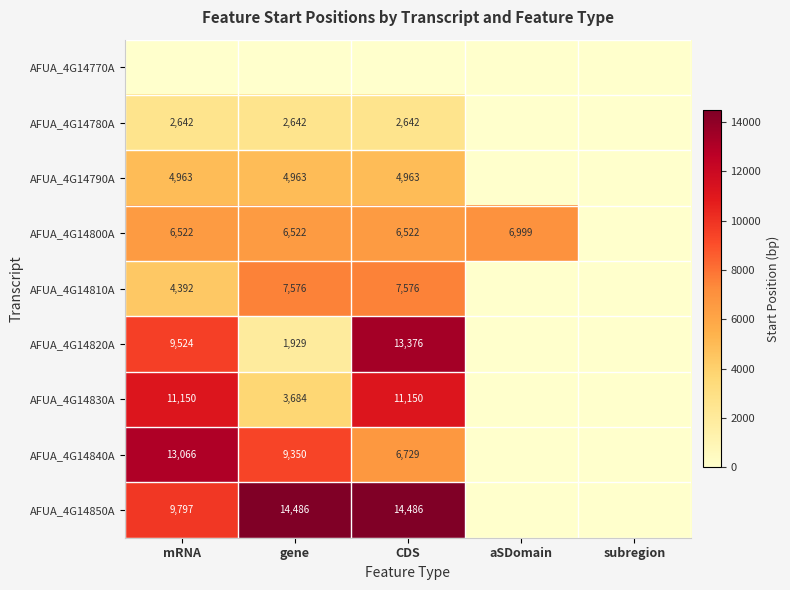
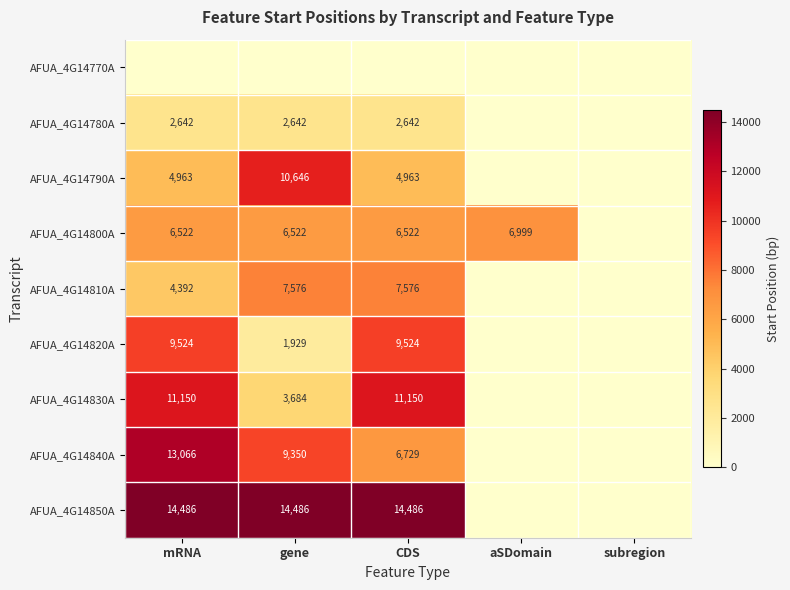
  {
    "AFUA_4G14780A": {
      "mRNA": "2,642",
      "gene": "2,642",
      "CDS": "2,642"
    },
    "AFUA_4G14790A": {
      "mRNA": "4,963",
-     "gene": "4,963",
+     "gene": "10,646",
      "CDS": "4,963"
    },
    "AFUA_4G14800A": {
      "mRNA": "6,522",
      "gene": "6,522",
      "CDS": "6,522",
      "aSDomain": "6,999"
    },
    "AFUA_4G14810A": {
      "mRNA": "4,392",
      "gene": "7,576",
      "CDS": "7,576"
    },
    "AFUA_4G14820A": {
      "mRNA": "9,524",
      "gene": "1,929",
-     "CDS": "13,376"
+     "CDS": "9,524"
    },
    "AFUA_4G14830A": {
      "mRNA": "11,150",
      "gene": "3,684",
      "CDS": "11,150"
    },
    "AFUA_4G14840A": {
      "mRNA": "13,066",
      "gene": "9,350",
      "CDS": "6,729"
    },
    "AFUA_4G14850A": {
-     "mRNA": "9,797",
+     "mRNA": "14,486",
      "gene": "14,486",
      "CDS": "14,486"
    }
  }
